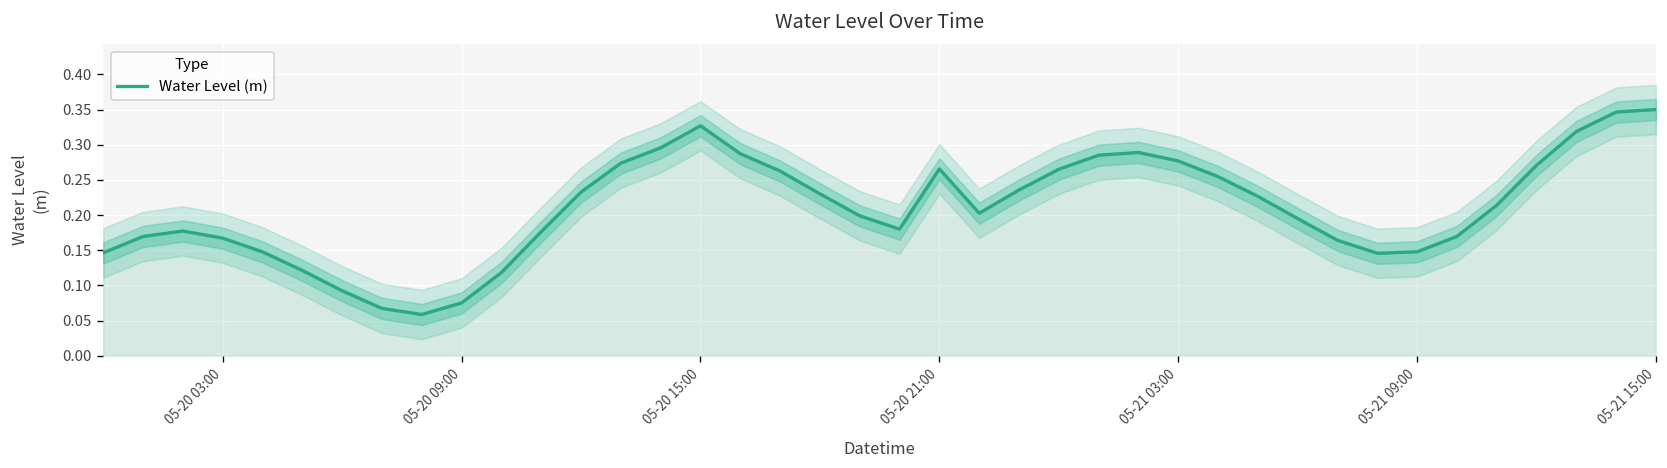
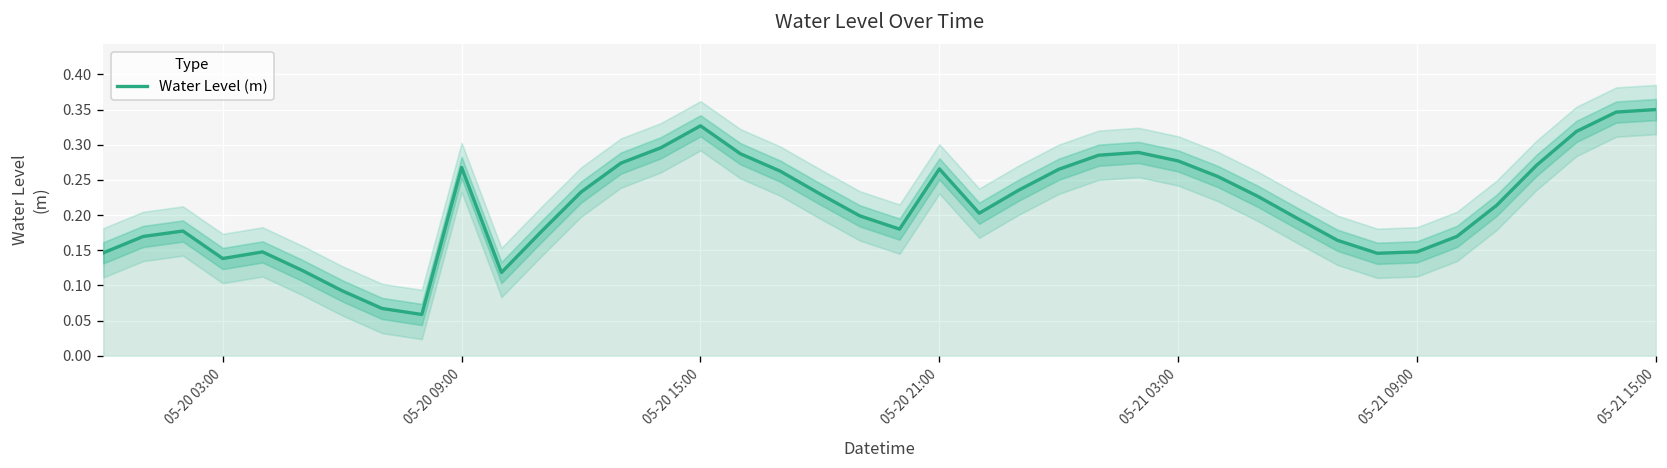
  {
    "Water Level (m)": {
-     "05-20 03:00": 0.17,
-     "05-20 09:00": 0.08,
+     "05-20 03:00": 0.14,
+     "05-20 09:00": 0.27,
      "05-20 15:00": 0.33,
      "05-20 21:00": 0.27,
      "05-21 03:00": 0.28,
      "05-21 09:00": 0.15,
      "05-21 15:00": 0.35
    }
  }
